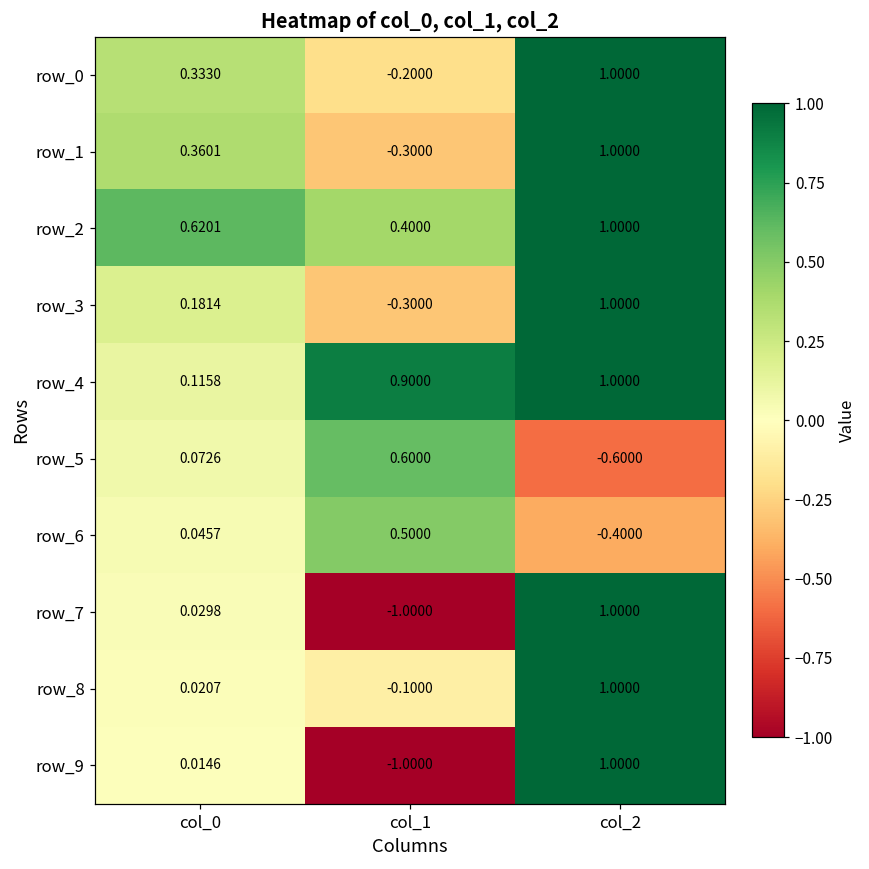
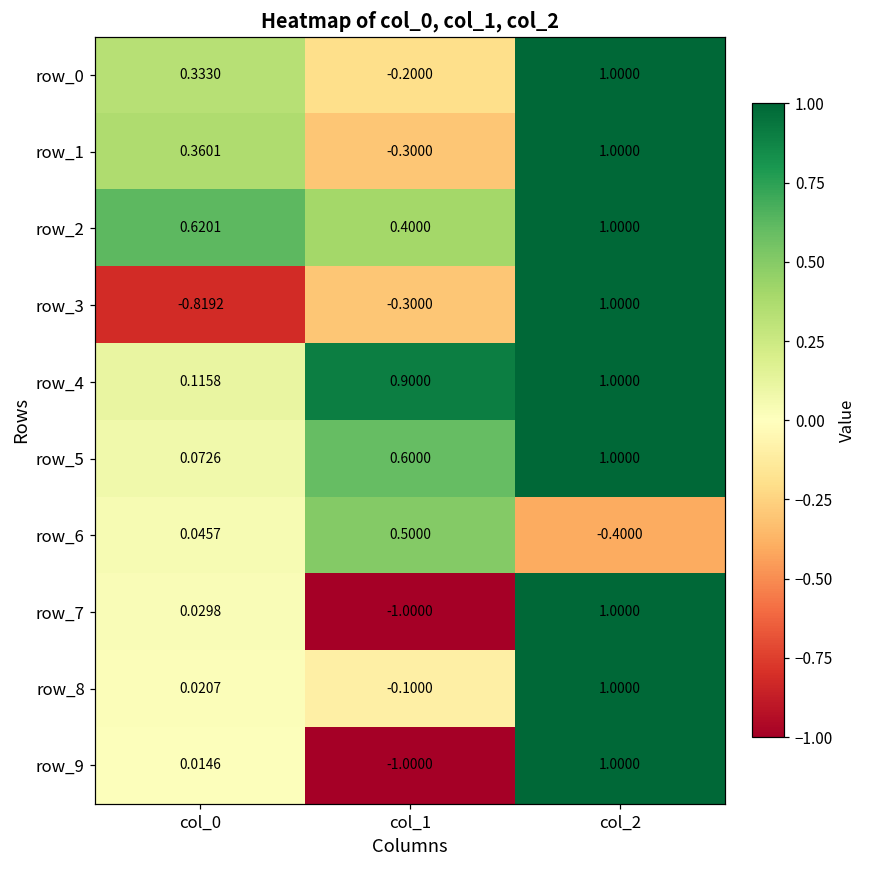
  {
    "row_0": {
      "col_0": 0.3330,
      "col_1": -0.2000,
      "col_2": 1.0000
    },
    "row_1": {
      "col_0": 0.3601,
      "col_1": -0.3000,
      "col_2": 1.0000
    },
    "row_2": {
      "col_0": 0.6201,
      "col_1": 0.4000,
      "col_2": 1.0000
    },
    "row_3": {
-     "col_0": 0.1814,
+     "col_0": -0.8192,
      "col_1": -0.3000,
      "col_2": 1.0000
    },
    "row_4": {
      "col_0": 0.1158,
      "col_1": 0.9000,
      "col_2": 1.0000
    },
    "row_5": {
      "col_0": 0.0726,
      "col_1": 0.6000,
-     "col_2": -0.6000
+     "col_2": 1.0000
    },
    "row_6": {
      "col_0": 0.0457,
      "col_1": 0.5000,
      "col_2": -0.4000
    },
    "row_7": {
      "col_0": 0.0298,
      "col_1": -1.0000,
      "col_2": 1.0000
    },
    "row_8": {
      "col_0": 0.0207,
      "col_1": -0.1000,
      "col_2": 1.0000
    },
    "row_9": {
      "col_0": 0.0146,
      "col_1": -1.0000,
      "col_2": 1.0000
    }
  }
